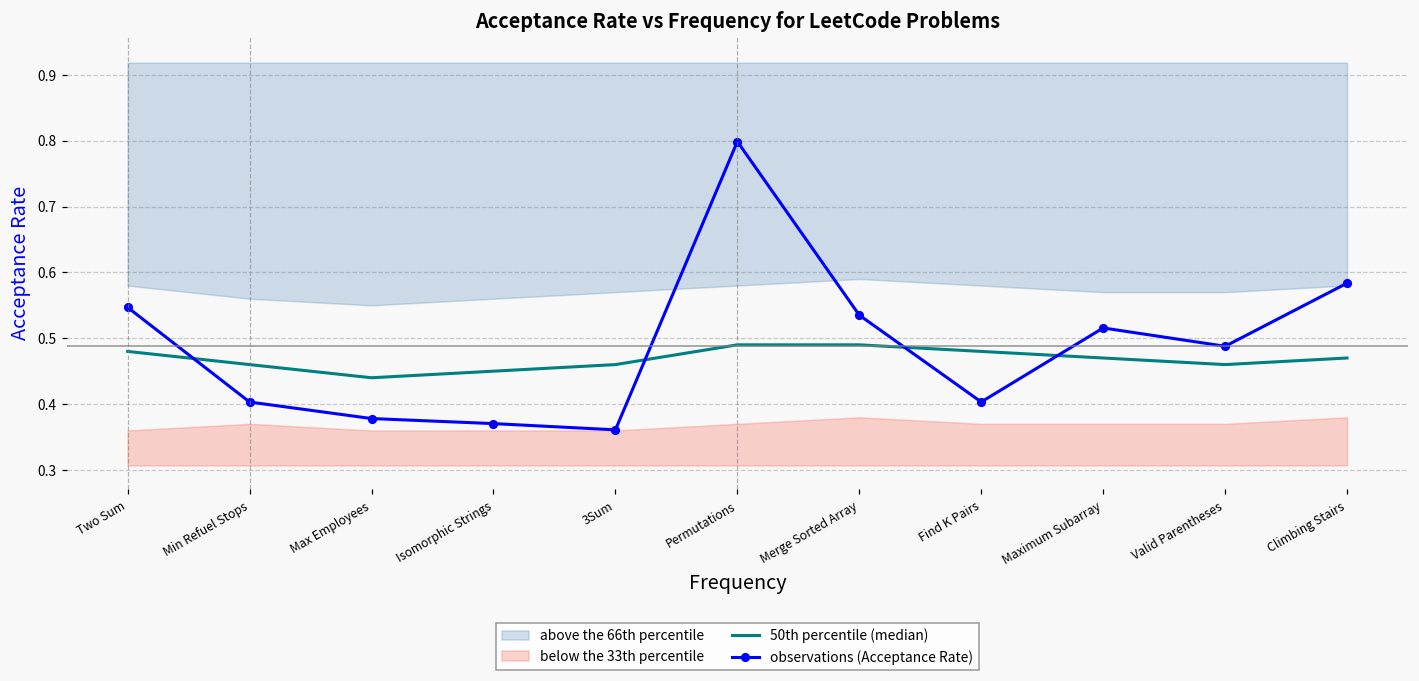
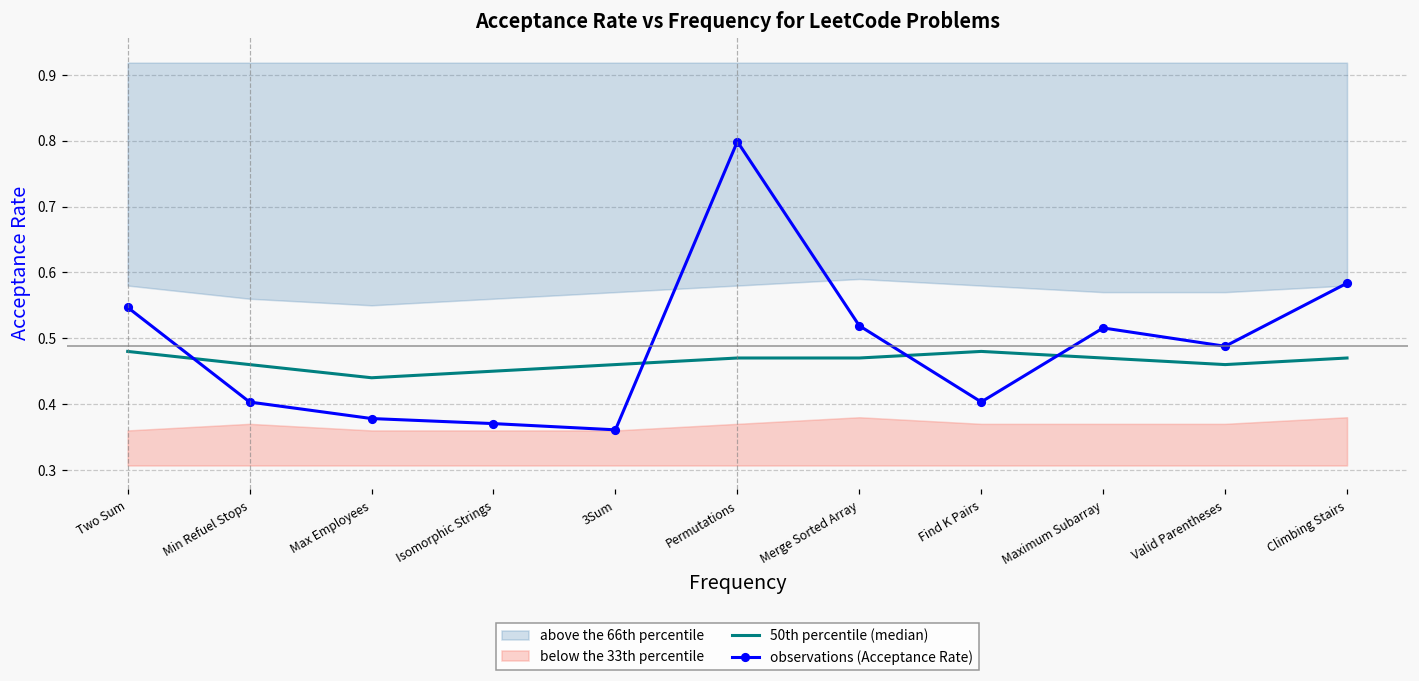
  {
    "50th percentile (median)": {
      "Two Sum": 0.48,
      "Min Refuel Stops": 0.46,
      "Max Employees": 0.44,
      "Isomorphic Strings": 0.45,
      "3Sum": 0.46,
-     "Permutations": 0.49,
-     "Merge Sorted Array": 0.49,
+     "Permutations": 0.47,
+     "Merge Sorted Array": 0.47,
      "Find K Pairs": 0.48,
      "Maximum Subarray": 0.47,
      "Valid Parentheses": 0.46,
      "Climbing Stairs": 0.47
    },
    "observations (Acceptance Rate)": {
      "Two Sum": 0.55,
      "Min Refuel Stops": 0.40,
      "Max Employees": 0.38,
      "Isomorphic Strings": 0.37,
      "Permutations": 0.80,
-     "Merge Sorted Array": 0.54,
+     "Merge Sorted Array": 0.52,
      "Find K Pairs": 0.40,
      "Maximum Subarray": 0.52,
      "Valid Parentheses": 0.49,
      "Climbing Stairs": 0.58
    },
    "below the 33th percentile": {
      "Two Sum": 0.36,
      "Min Refuel Stops": 0.37,
      "Max Employees": 0.36,
      "Isomorphic Strings": 0.36,
      "Permutations": 0.37,
      "Merge Sorted Array": 0.38,
      "Find K Pairs": 0.37,
      "Maximum Subarray": 0.37,
      "Valid Parentheses": 0.37,
      "Climbing Stairs": 0.38
    }
  }
